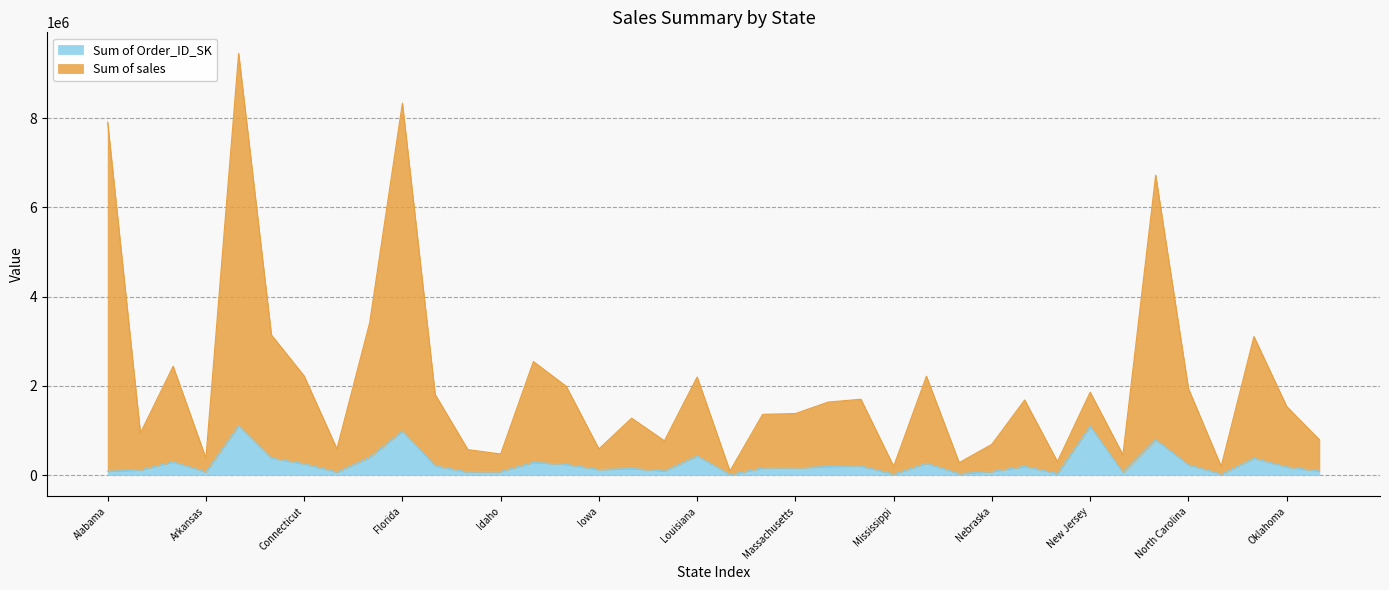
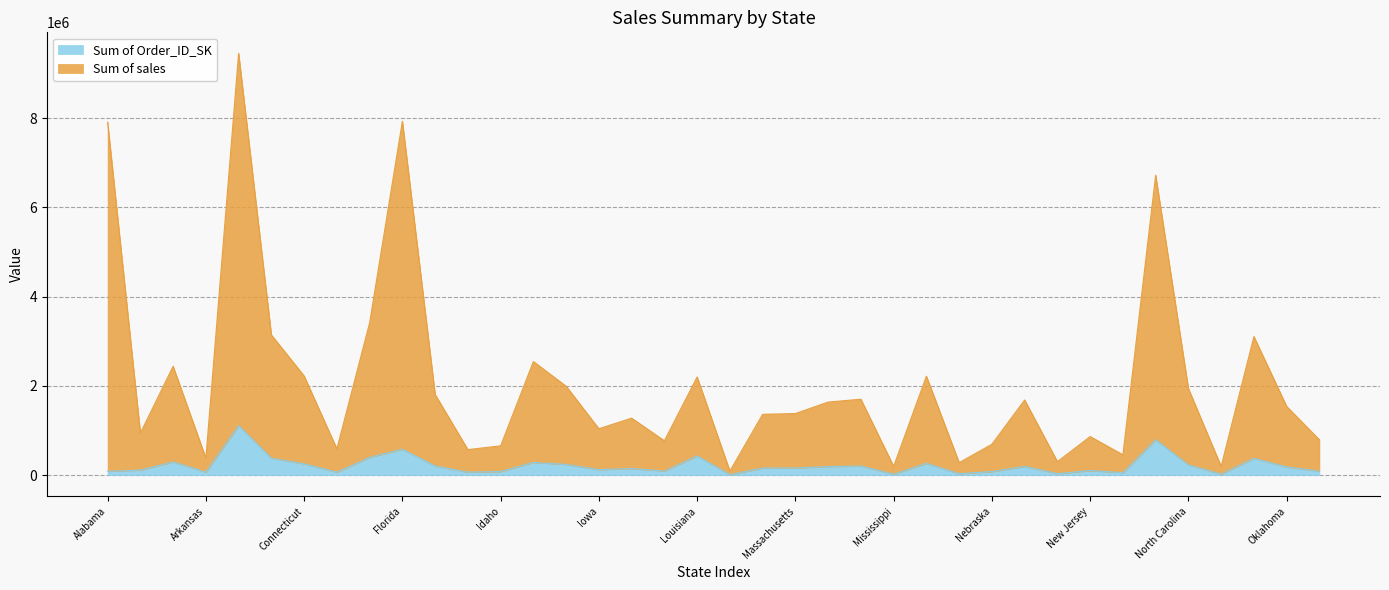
  {
    "Sum of Order_ID_SK": {
      "Alabama": 100000,
      "Arkansas": 100000,
      "Connecticut": 300000,
-     "Florida": 1000000,
+     "Florida": 600000,
      "Idaho": 100000,
      "Iowa": 100000,
      "Louisiana": 400000,
      "Massachusetts": 200000,
      "Mississippi": 0,
      "Nebraska": 100000,
-     "New Jersey": 1100000,
+     "New Jersey": 100000,
      "North Carolina": 200000,
      "Oklahoma": 200000
    },
    "Sum of sales": {
      "Alabama": 7800000,
      "Arkansas": 300000,
      "Connecticut": 2000000,
      "Florida": 7300000,
-     "Idaho": 400000,
-     "Iowa": 500000,
+     "Idaho": 600000,
+     "Iowa": 900000,
      "Louisiana": 1800000,
      "Massachusetts": 1200000,
      "Mississippi": 200000,
      "Nebraska": 600000,
      "New Jersey": 800000,
      "North Carolina": 1700000,
      "Oklahoma": 1400000
    }
  }
